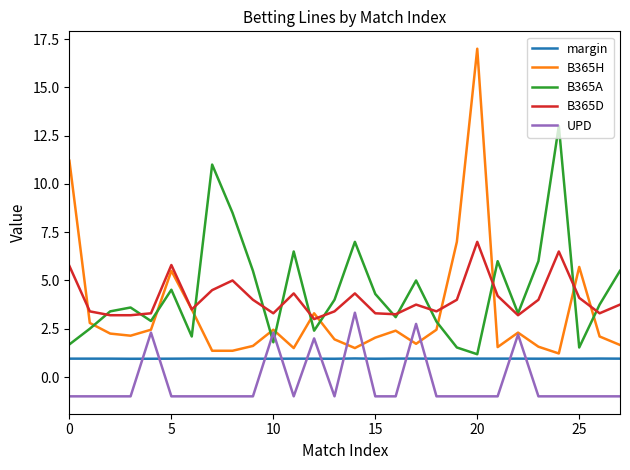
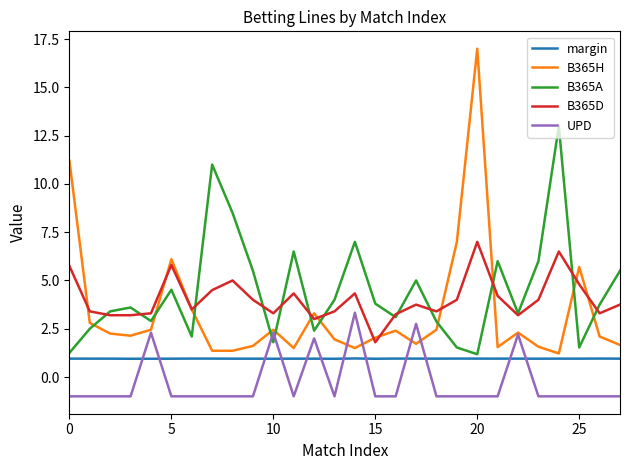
  {
    "margin": {
      "0": 1.0,
      "5": 0.9,
      "10": 0.9,
      "15": 0.9,
      "20": 1.0,
      "25": 1.0
    },
    "B365H": {
      "0": 11.2,
-     "5": 5.5,
+     "5": 6.1,
      "10": 2.5,
      "15": 2.0,
      "20": 17.0,
      "25": 5.7
    },
    "B365A": {
-     "0": 1.7,
+     "0": 1.3,
      "5": 4.5,
      "10": 1.8,
-     "15": 4.3,
+     "15": 3.8,
      "20": 1.2,
      "25": 1.5
    },
    "B365D": {
      "0": 5.8,
      "5": 5.8,
      "10": 3.3,
-     "15": 3.3,
+     "15": 1.8,
      "20": 7.0,
-     "25": 4.1
+     "25": 4.8
    },
    "UPD": {
      "0": -1.0,
      "5": -1.0,
      "10": 2.3,
      "15": -1.0,
      "20": -1.0,
      "25": -1.0
    }
  }
